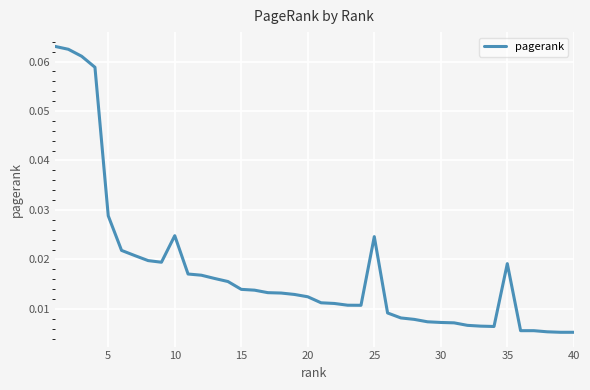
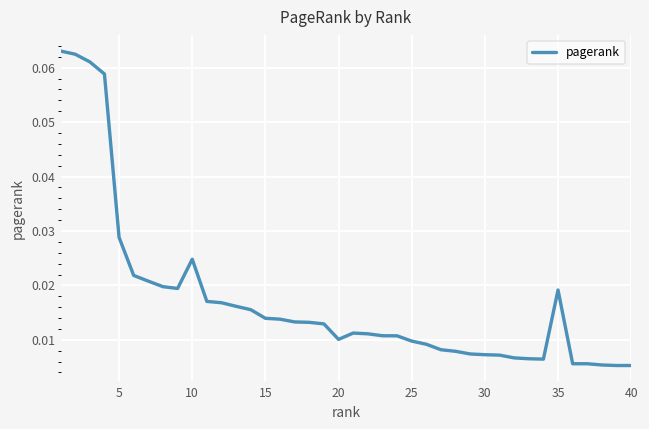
  {
    "5": 0.029,
    "10": 0.025,
    "15": 0.014,
-   "20": 0.012,
-   "25": 0.025,
+   "20": 0.010,
+   "25": 0.010,
    "30": 0.007,
    "35": 0.019,
    "40": 0.005
  }
